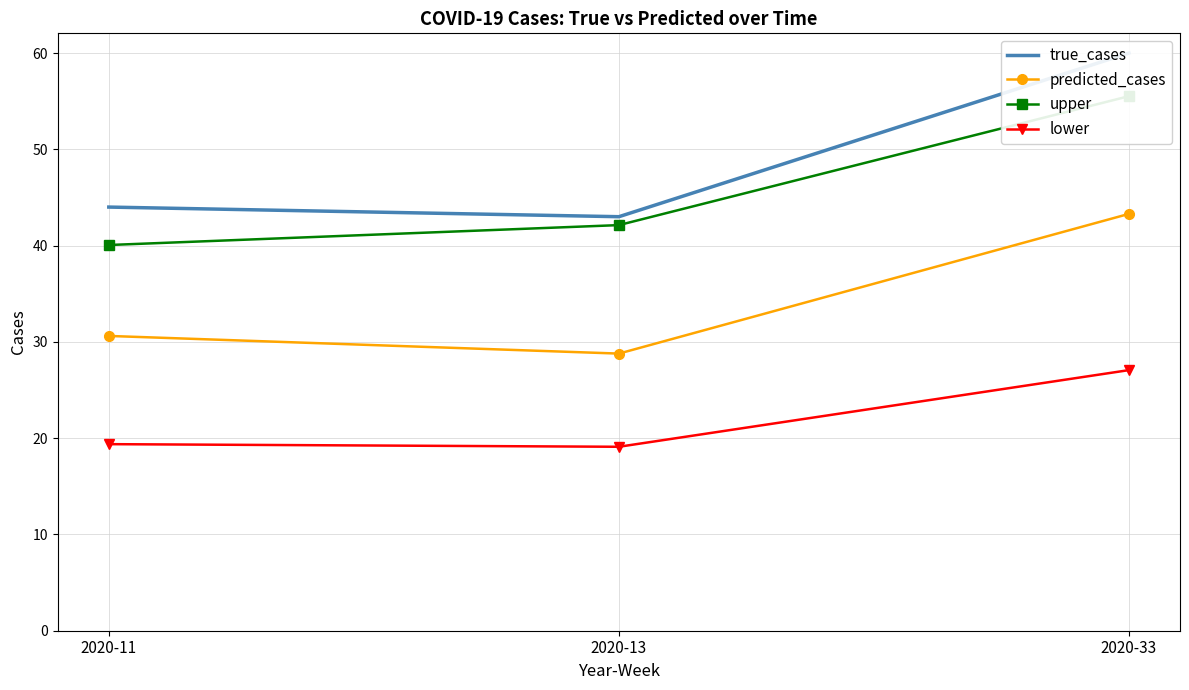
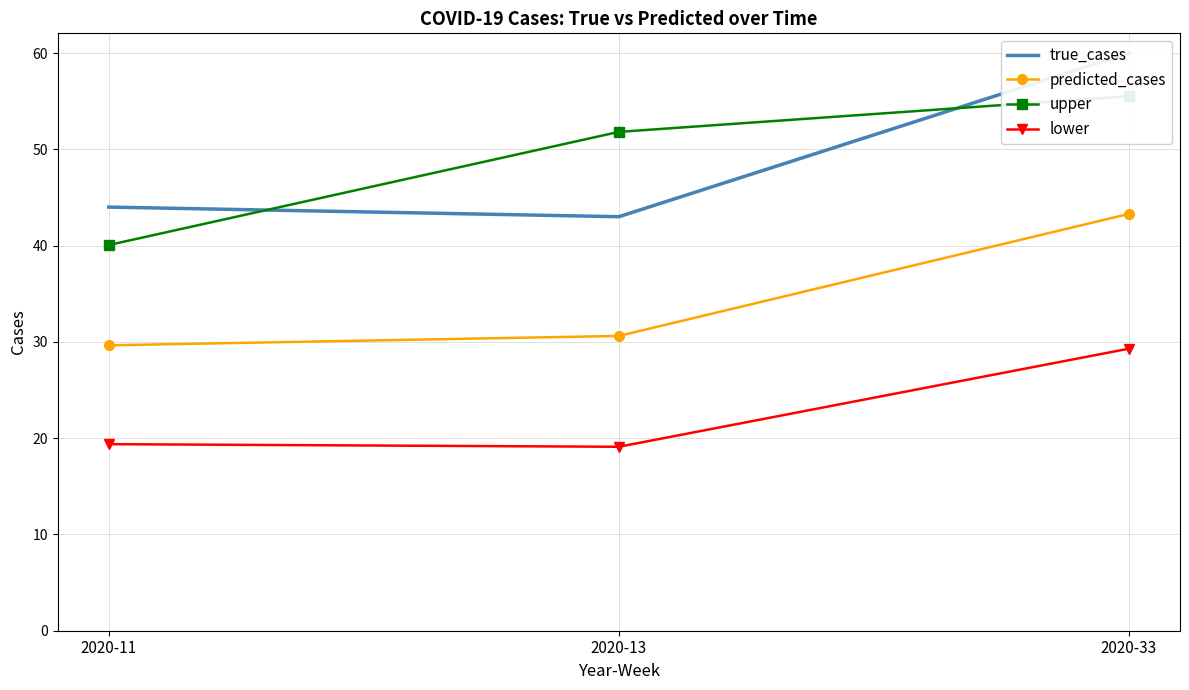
  {
    "true_cases": {
      "2020-11": 44,
      "2020-13": 43
    },
    "predicted_cases": {
-     "2020-11": 31,
-     "2020-13": 29,
+     "2020-11": 30,
+     "2020-13": 31,
      "2020-33": 43
    },
    "upper": {
      "2020-11": 40,
-     "2020-13": 42
+     "2020-13": 52
    },
    "lower": {
      "2020-11": 19,
      "2020-13": 19,
-     "2020-33": 27
+     "2020-33": 29
    }
  }
